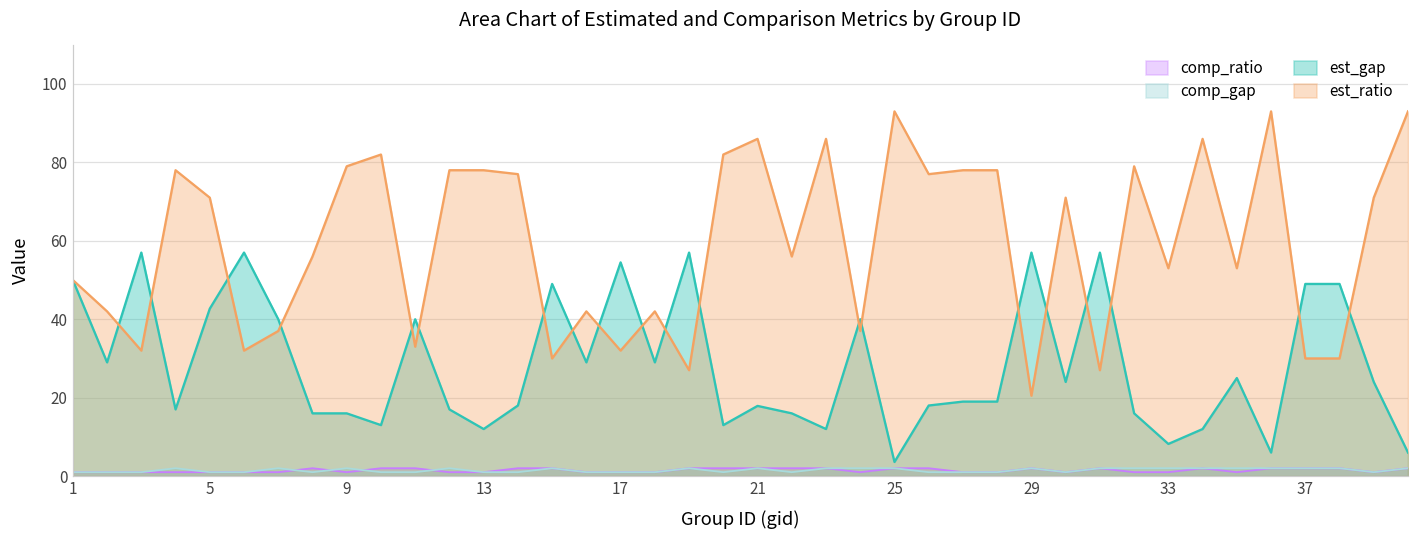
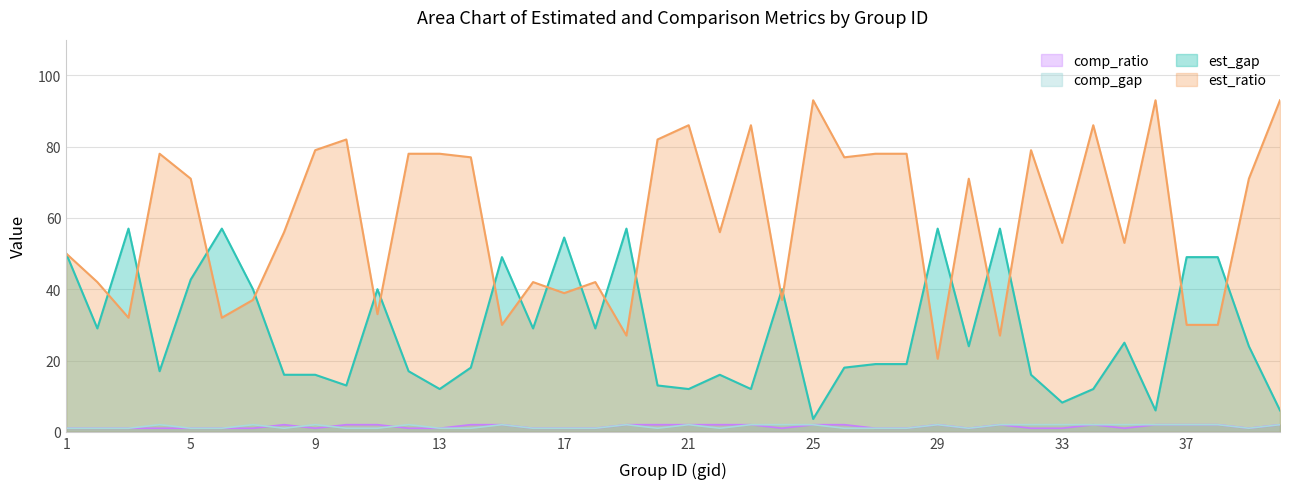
  {
    "est_gap": {
      "5": 43,
      "9": 16,
      "13": 12,
      "17": 55,
-     "21": 18,
+     "21": 12,
      "25": 4,
      "29": 57,
      "33": 8,
      "37": 49
    },
    "est_ratio": {
      "5": 71,
      "9": 79,
      "13": 78,
-     "17": 32,
+     "17": 39,
      "21": 86,
      "25": 93,
      "29": 21,
      "33": 53,
      "37": 30
    }
  }
